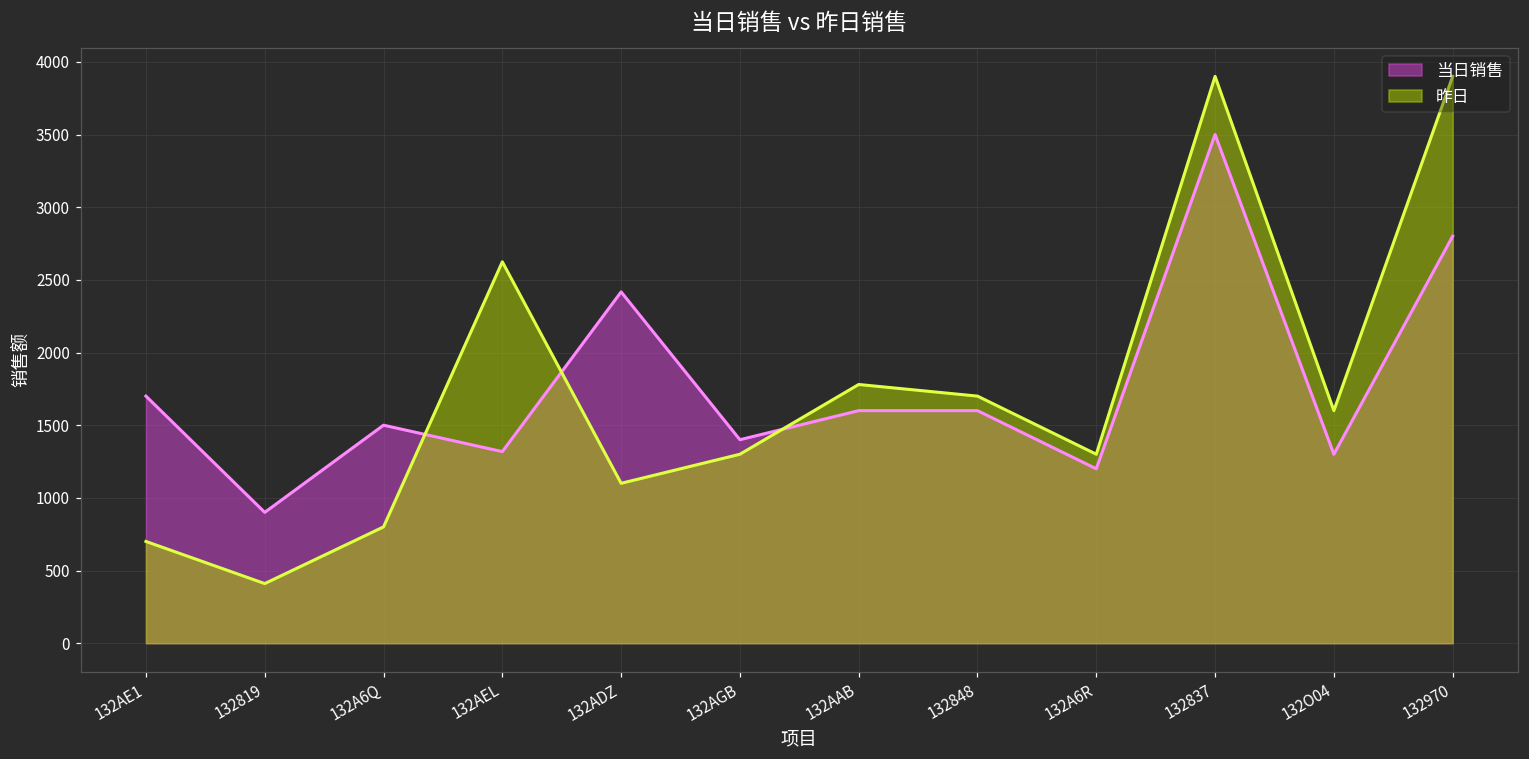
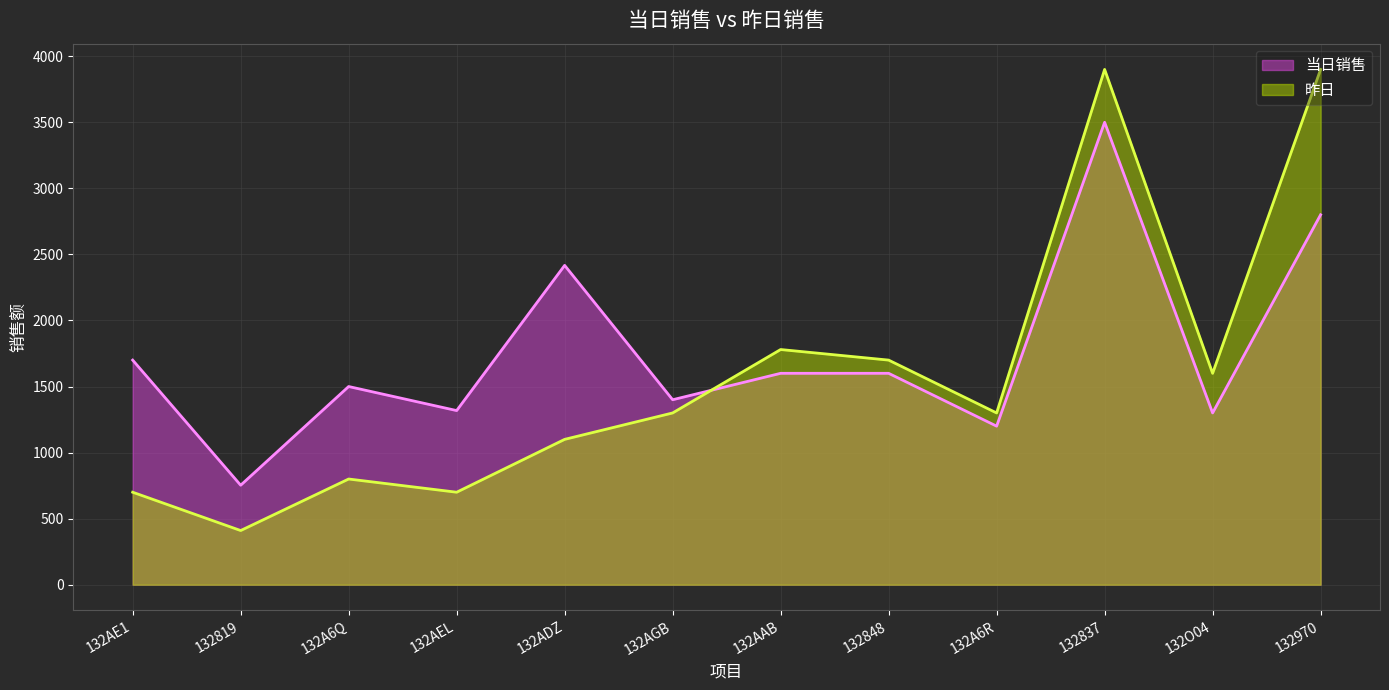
  {
    "当日销售": {
      "132AE1": 1700,
-     "132819": 900,
+     "132819": 750,
      "132A6Q": 1500,
      "132AEL": 1320,
      "132ADZ": 2420,
      "132AGB": 1400,
      "132AAB": 1600,
      "132848": 1600,
      "132A6R": 1200,
      "132837": 3500,
      "132O04": 1300,
      "132970": 2800
    },
    "昨日": {
      "132AE1": 700,
      "132819": 410,
      "132A6Q": 800,
-     "132AEL": 2620,
+     "132AEL": 700,
      "132ADZ": 1100,
      "132AGB": 1300,
      "132AAB": 1780,
      "132848": 1700,
      "132A6R": 1300,
      "132837": 3900,
      "132O04": 1600
    }
  }
